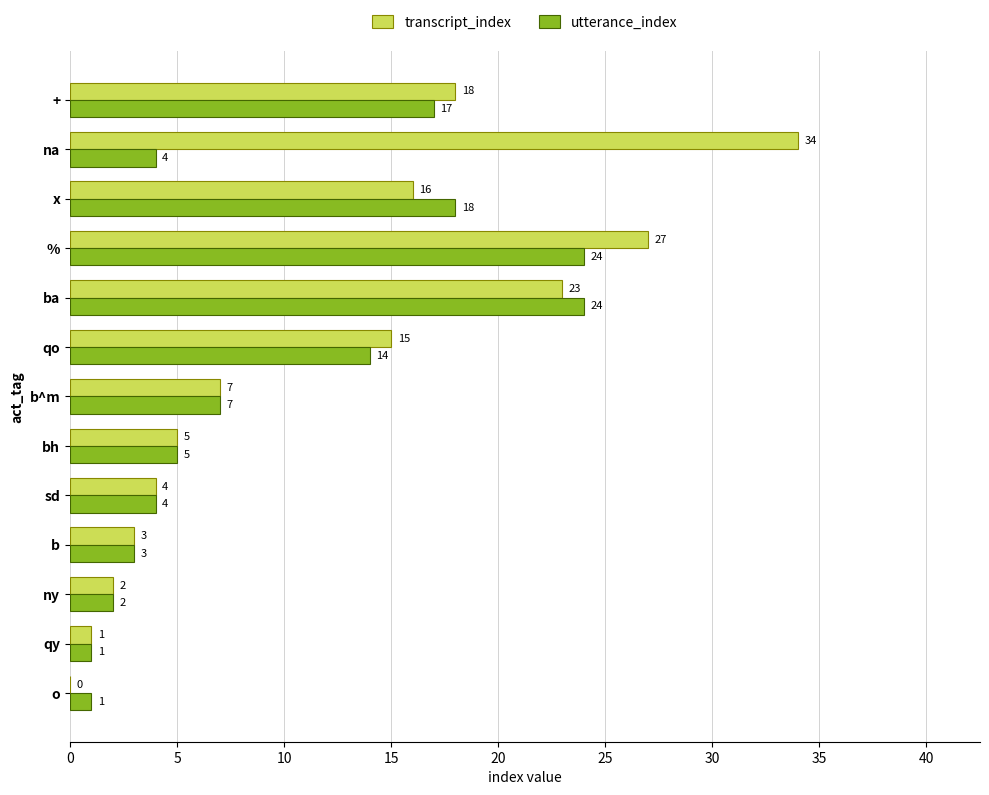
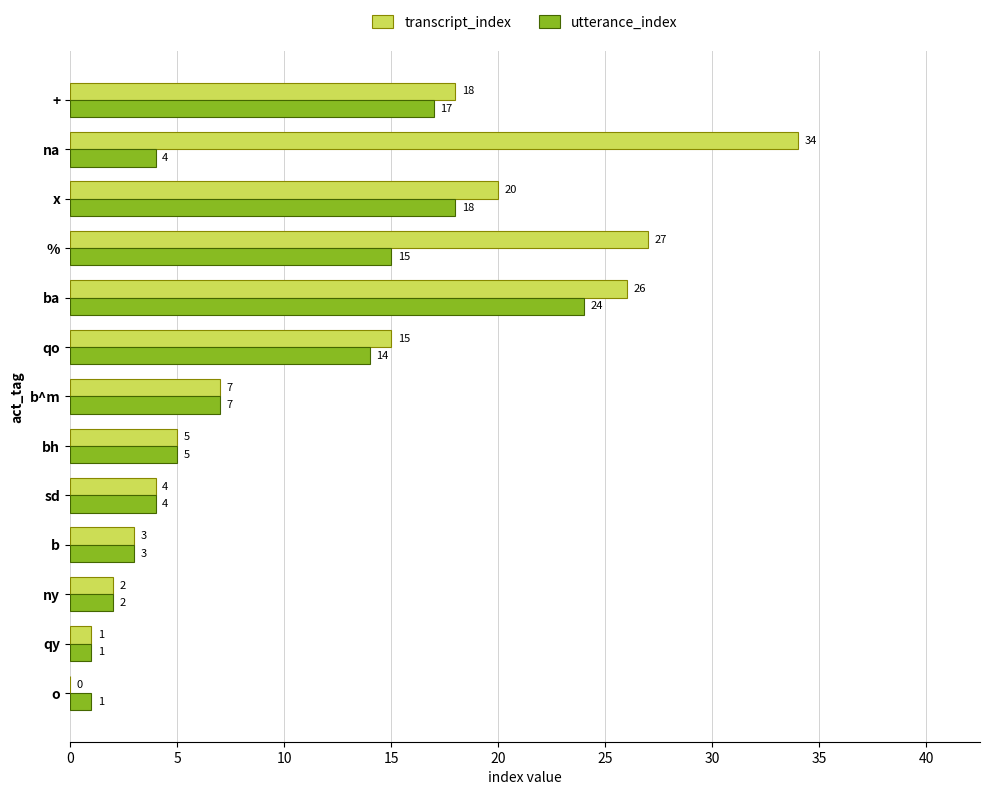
  {
    "transcript_index": {
      "+": 18,
      "na": 34,
-     "x": 16,
+     "x": 20,
      "%": 27,
-     "ba": 23,
+     "ba": 26,
      "qo": 15,
      "b^m": 7,
      "bh": 5,
      "sd": 4,
      "b": 3,
      "ny": 2,
      "qy": 1,
      "o": 0
    },
    "utterance_index": {
      "+": 17,
      "na": 4,
      "x": 18,
-     "%": 24,
+     "%": 15,
      "ba": 24,
      "qo": 14,
      "b^m": 7,
      "bh": 5,
      "sd": 4,
      "b": 3,
      "ny": 2,
      "qy": 1,
      "o": 1
    }
  }
